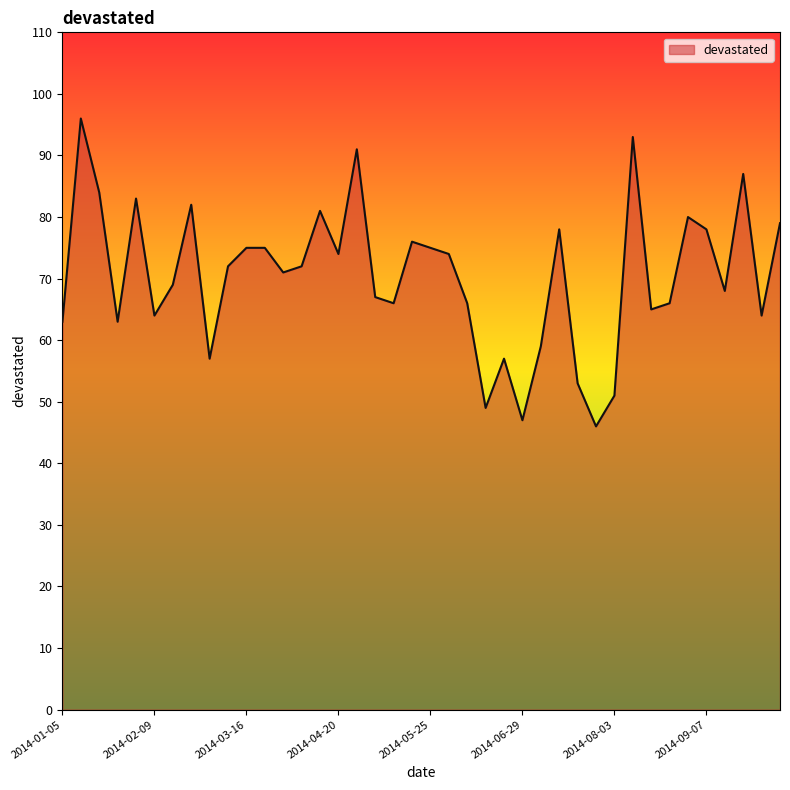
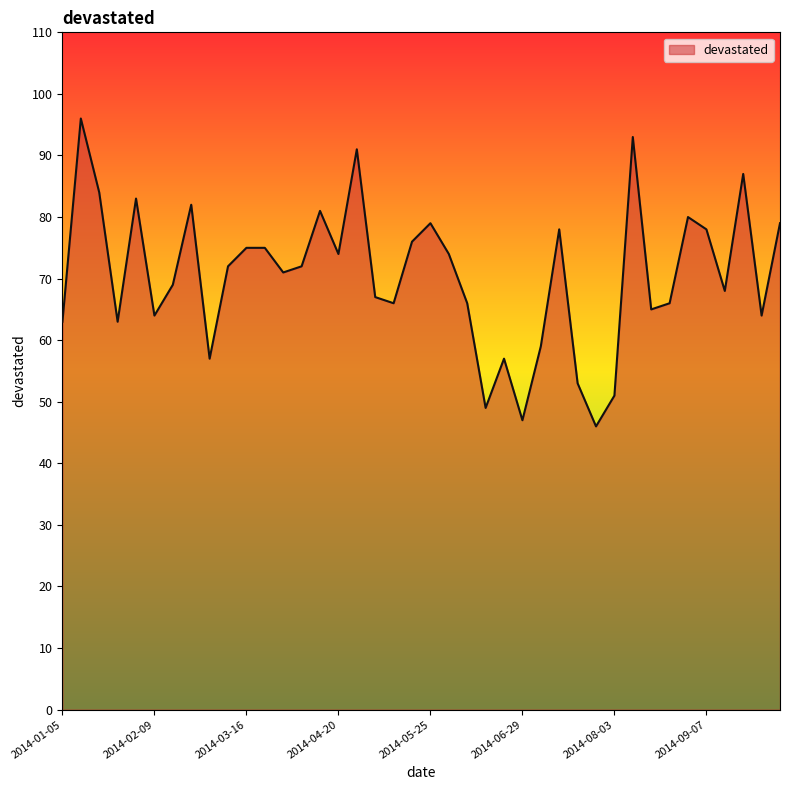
  {
    "2014-01-05": 63,
    "2014-02-09": 64,
    "2014-03-16": 75,
    "2014-04-20": 74,
-   "2014-05-25": 75,
+   "2014-05-25": 79,
    "2014-06-29": 47,
    "2014-08-03": 51,
    "2014-09-07": 78
  }
